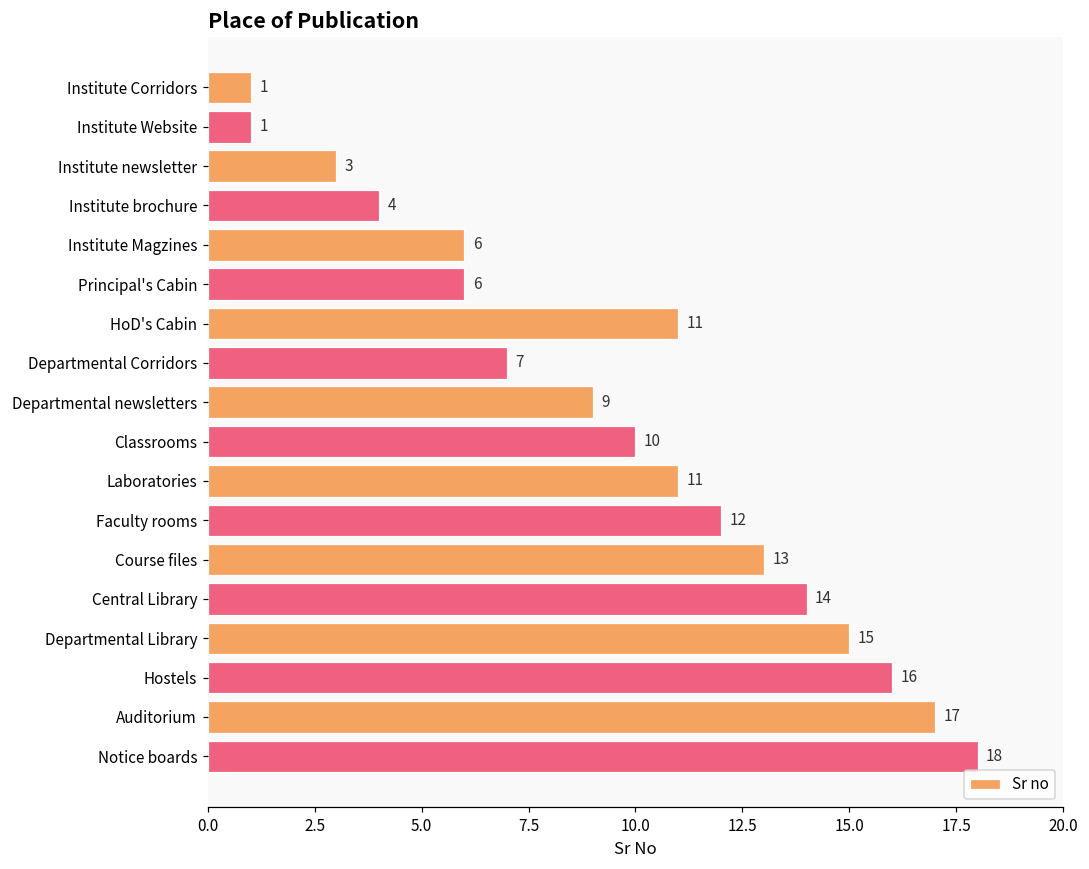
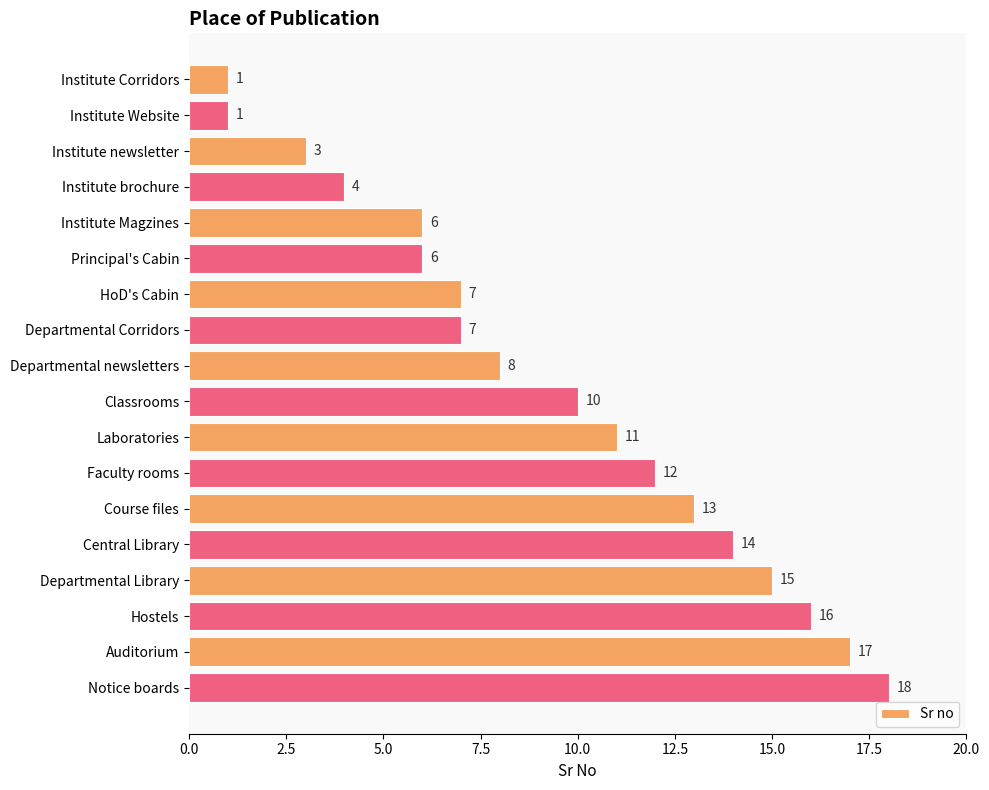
  {
    "Institute Corridors": 1,
    "Institute Website": 1,
    "Institute newsletter": 3,
    "Institute brochure": 4,
    "Institute Magzines": 6,
    "Principal's Cabin": 6,
-   "HoD's Cabin": 11,
+   "HoD's Cabin": 7,
    "Departmental Corridors": 7,
-   "Departmental newsletters": 9,
+   "Departmental newsletters": 8,
    "Classrooms": 10,
    "Laboratories": 11,
    "Faculty rooms": 12,
    "Course files": 13,
    "Central Library": 14,
    "Departmental Library": 15,
    "Hostels": 16,
    "Auditorium": 17,
    "Notice boards": 18
  }
